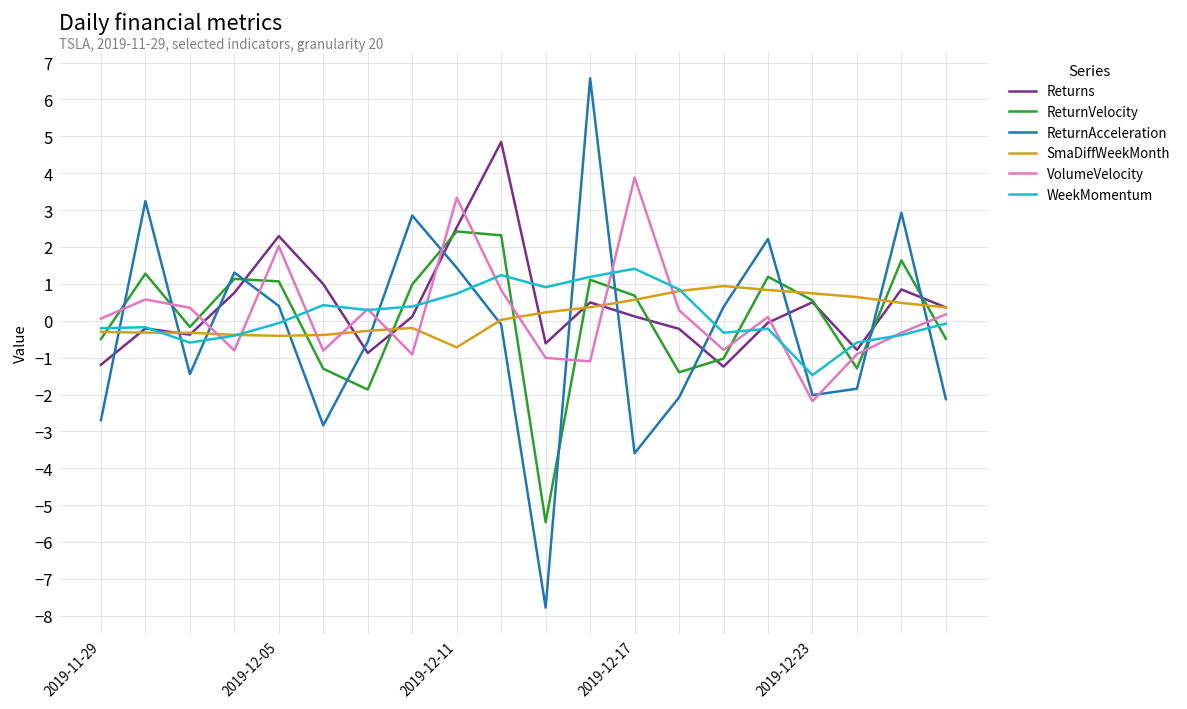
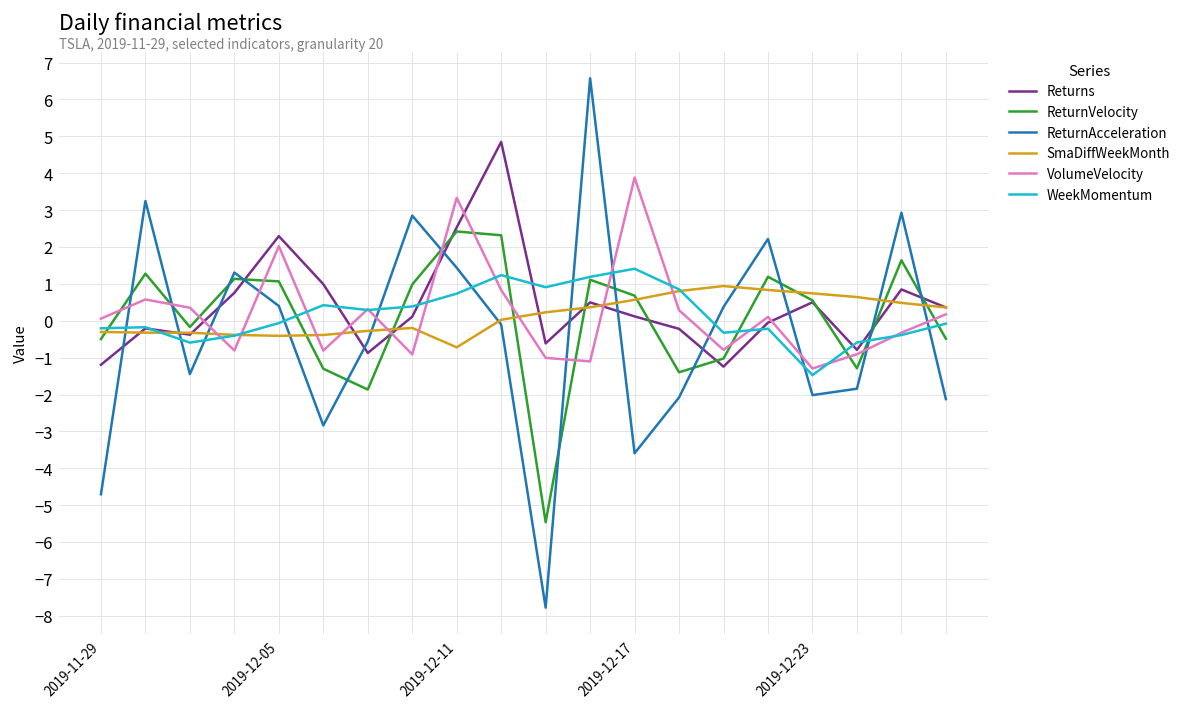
  {
    "Returns": {
      "2019-11-29": -1.2,
      "2019-12-05": 2.3,
      "2019-12-11": 2.5,
      "2019-12-17": 0.1
    },
    "ReturnVelocity": {
      "2019-11-29": -0.5,
      "2019-12-05": 1.1,
      "2019-12-11": 2.4,
      "2019-12-17": 0.7
    },
    "ReturnAcceleration": {
-     "2019-11-29": -2.7,
+     "2019-11-29": -4.7,
      "2019-12-05": 0.4,
      "2019-12-11": 1.4,
      "2019-12-17": -3.6,
      "2019-12-23": -2.0
    },
    "SmaDiffWeekMonth": {
      "2019-11-29": -0.3,
      "2019-12-05": -0.4,
      "2019-12-11": -0.7,
      "2019-12-17": 0.6,
      "2019-12-23": 0.7
    },
    "VolumeVelocity": {
      "2019-11-29": 0.1,
      "2019-12-05": 2.0,
      "2019-12-11": 3.3,
      "2019-12-17": 3.9,
-     "2019-12-23": -2.2
+     "2019-12-23": -1.3
    },
    "WeekMomentum": {
      "2019-11-29": -0.2,
      "2019-12-05": -0.1,
      "2019-12-11": 0.7,
      "2019-12-17": 1.4,
      "2019-12-23": -1.5
    }
  }
